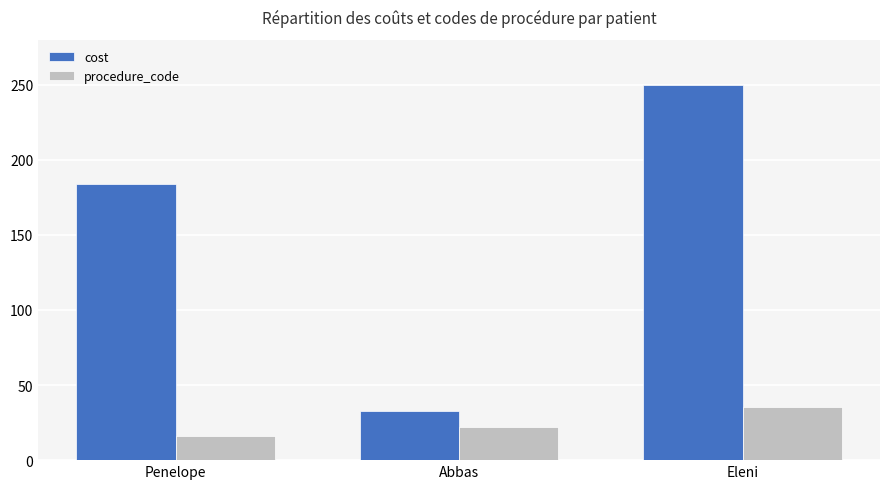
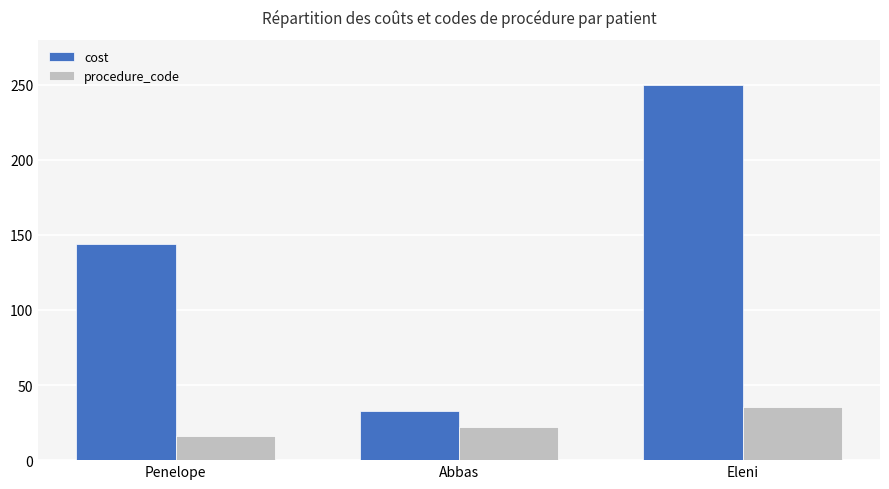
  {
    "cost": {
-     "Penelope": 184,
+     "Penelope": 144,
      "Abbas": 33,
      "Eleni": 250
    },
    "procedure_code": {
      "Penelope": 16,
      "Abbas": 22,
      "Eleni": 36
    }
  }
